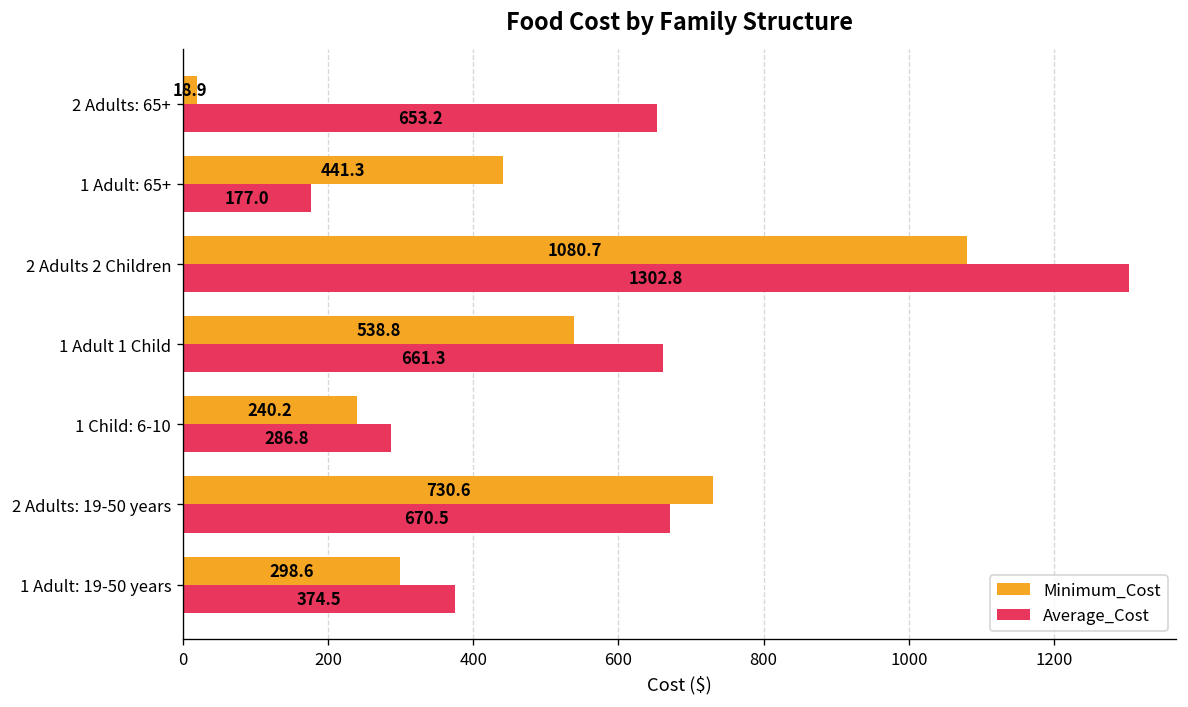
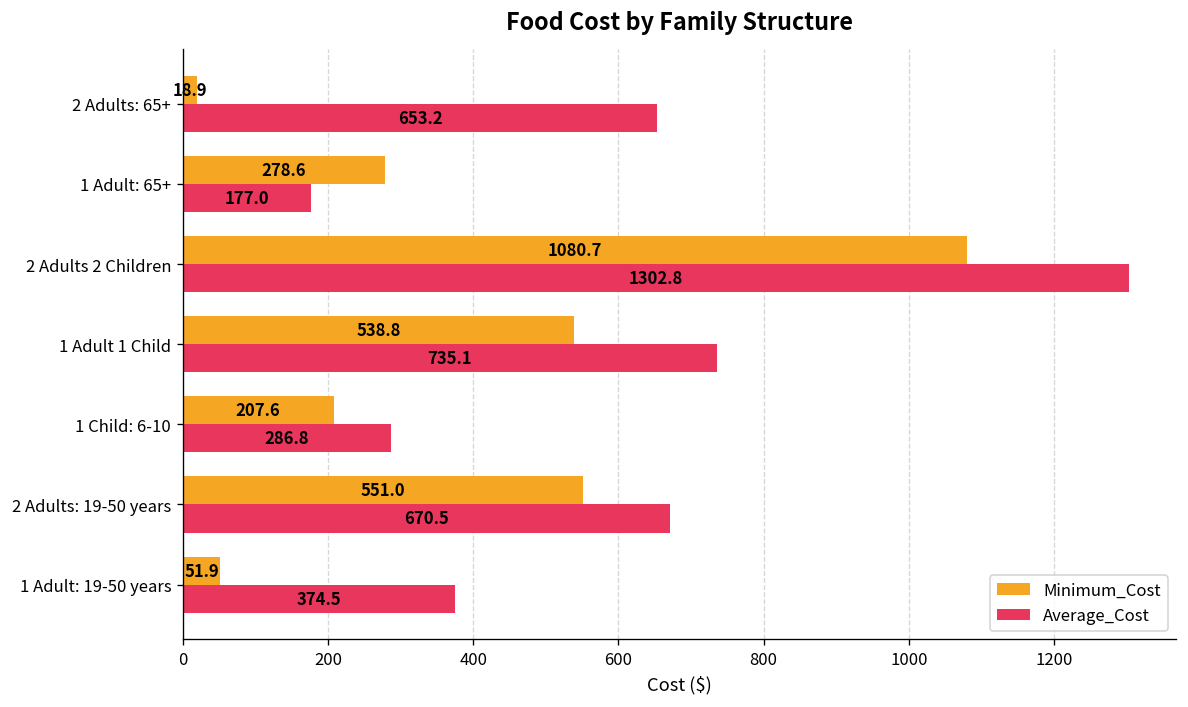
  {
    "Minimum_Cost": {
      "2 Adults: 65+": 18.9,
-     "1 Adult: 65+": 441.3,
+     "1 Adult: 65+": 278.6,
      "2 Adults 2 Children": 1080.7,
      "1 Adult 1 Child": 538.8,
-     "1 Child: 6-10": 240.2,
-     "2 Adults: 19-50 years": 730.6,
-     "1 Adult: 19-50 years": 298.6
+     "1 Child: 6-10": 207.6,
+     "2 Adults: 19-50 years": 551.0,
+     "1 Adult: 19-50 years": 51.9
    },
    "Average_Cost": {
      "2 Adults: 65+": 653.2,
      "1 Adult: 65+": 177.0,
      "2 Adults 2 Children": 1302.8,
-     "1 Adult 1 Child": 661.3,
+     "1 Adult 1 Child": 735.1,
      "1 Child: 6-10": 286.8,
      "2 Adults: 19-50 years": 670.5,
      "1 Adult: 19-50 years": 374.5
    }
  }
